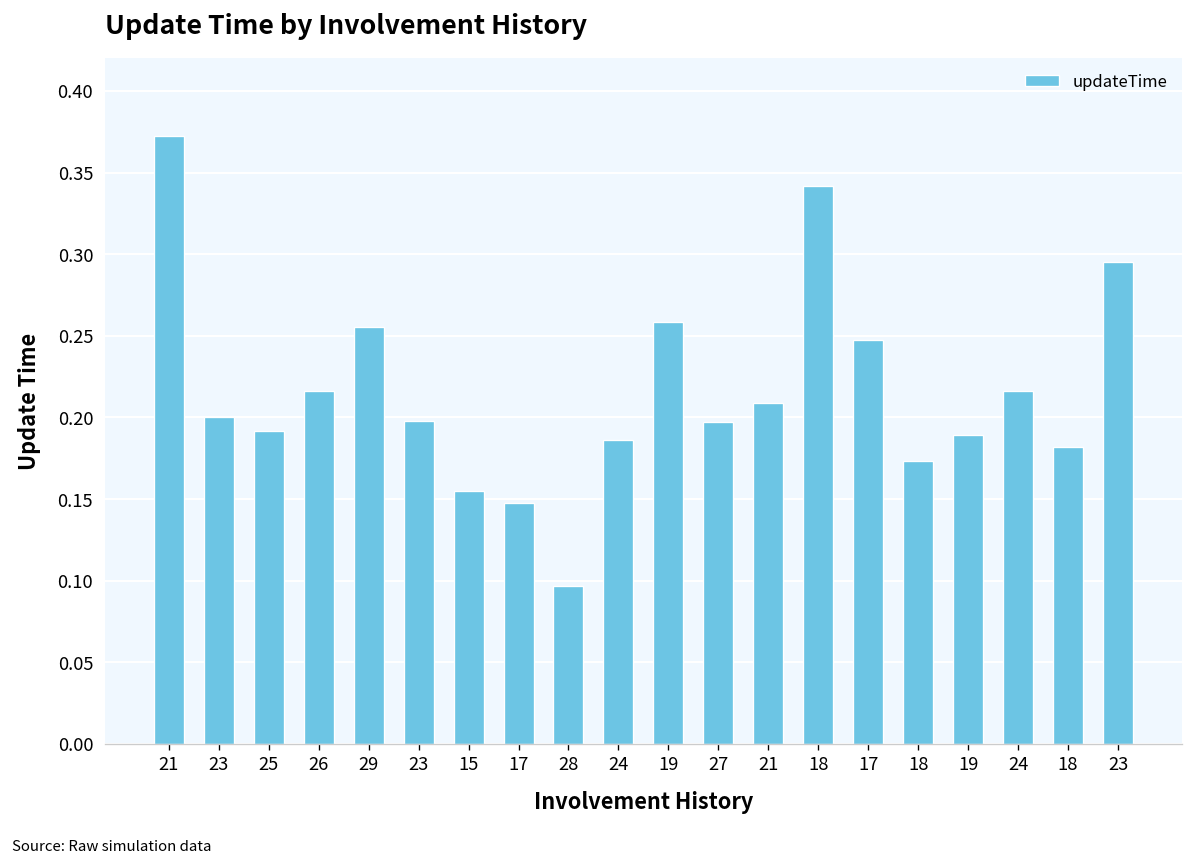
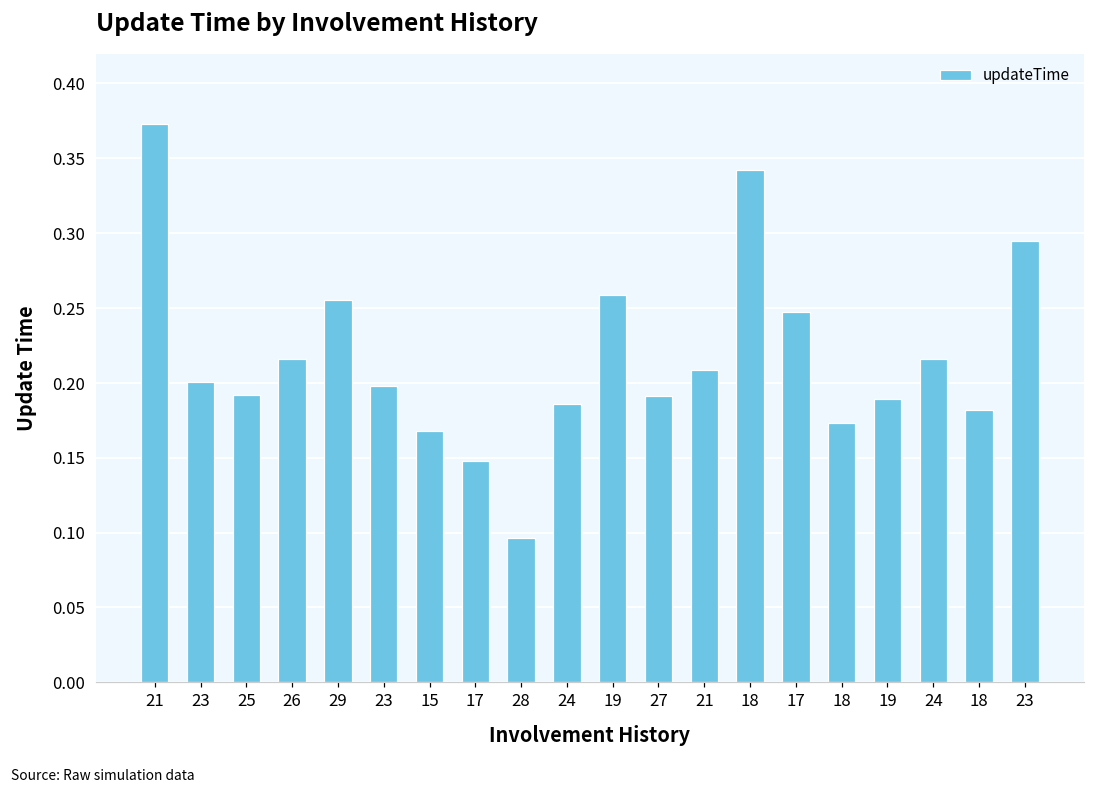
  {
    "25": 0.192,
    "26": 0.216,
    "29": 0.255,
-   "15": 0.155,
+   "15": 0.168,
    "28": 0.097,
-   "27": 0.197
+   "27": 0.191
  }
